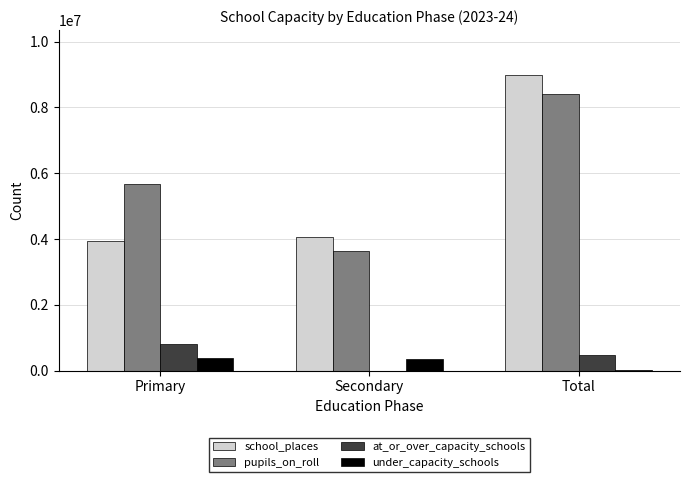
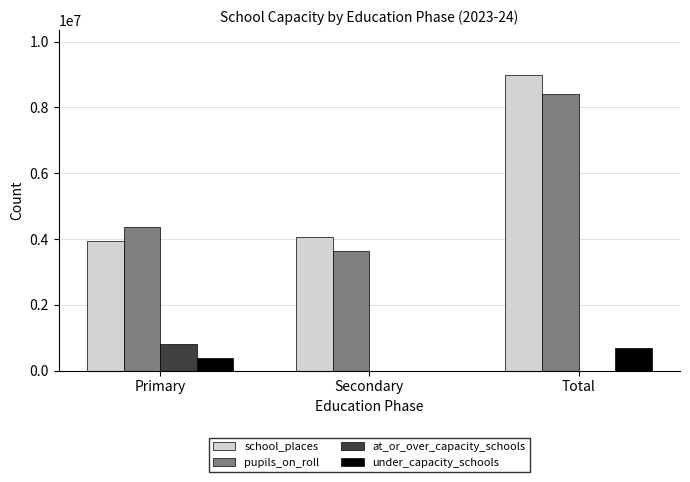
  {
    "school_places": {
      "Primary": 3900000,
      "Secondary": 4100000,
      "Total": 9000000
    },
    "pupils_on_roll": {
-     "Primary": 5700000,
+     "Primary": 4400000,
      "Secondary": 3600000,
      "Total": 8400000
    },
    "at_or_over_capacity_schools": {
      "Primary": 800000,
-     "Total": 500000
+     "Total": 0
    },
    "under_capacity_schools": {
      "Primary": 400000,
-     "Secondary": 400000,
-     "Total": 0
+     "Secondary": 0,
+     "Total": 700000
    }
  }
